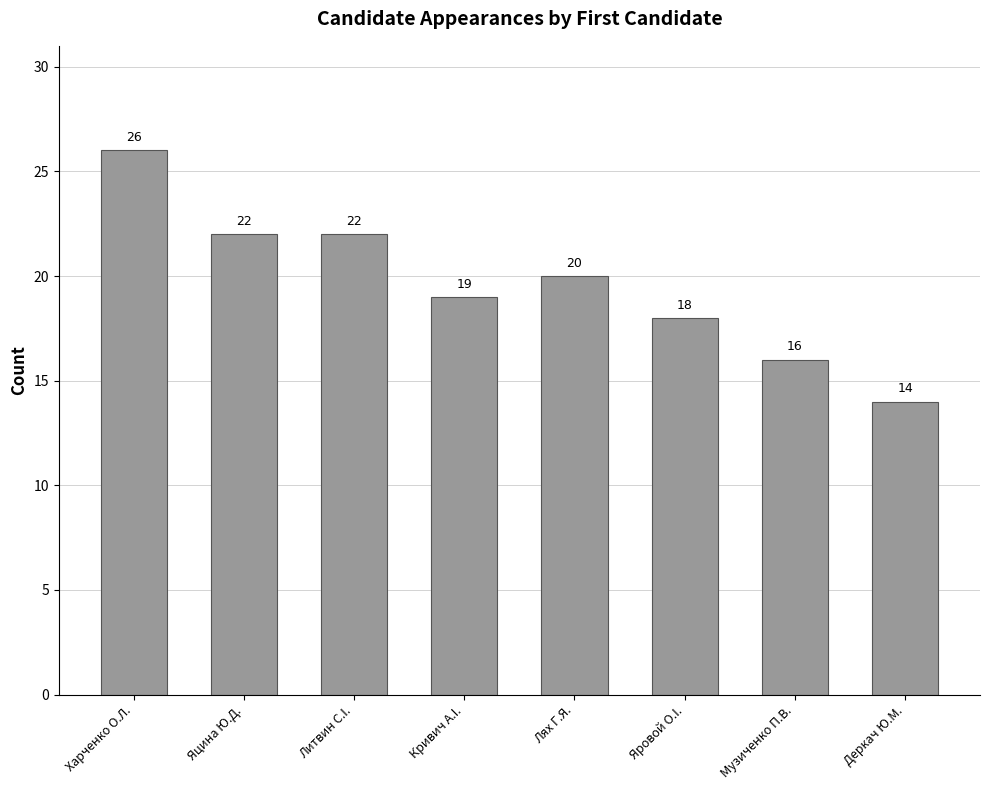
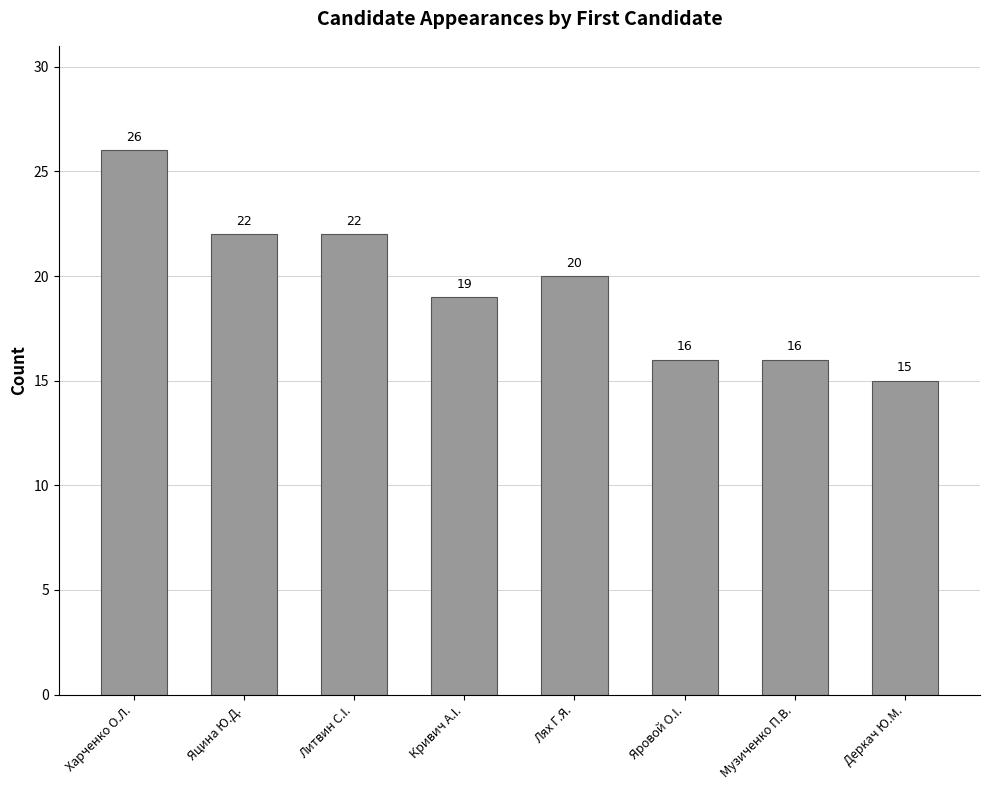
  {
    "Харченко О.Л.": 26,
    "Яцина Ю.Д.": 22,
    "Литвин С.І.": 22,
    "Кривич А.І.": 19,
    "Лях Г.Я.": 20,
-   "Яровой О.І.": 18,
+   "Яровой О.І.": 16,
    "Музиченко П.В.": 16,
-   "Деркач Ю.М.": 14
+   "Деркач Ю.М.": 15
  }
